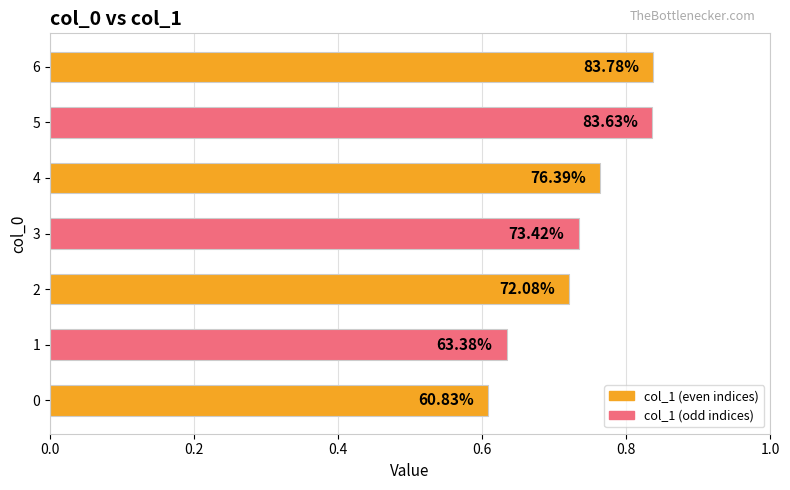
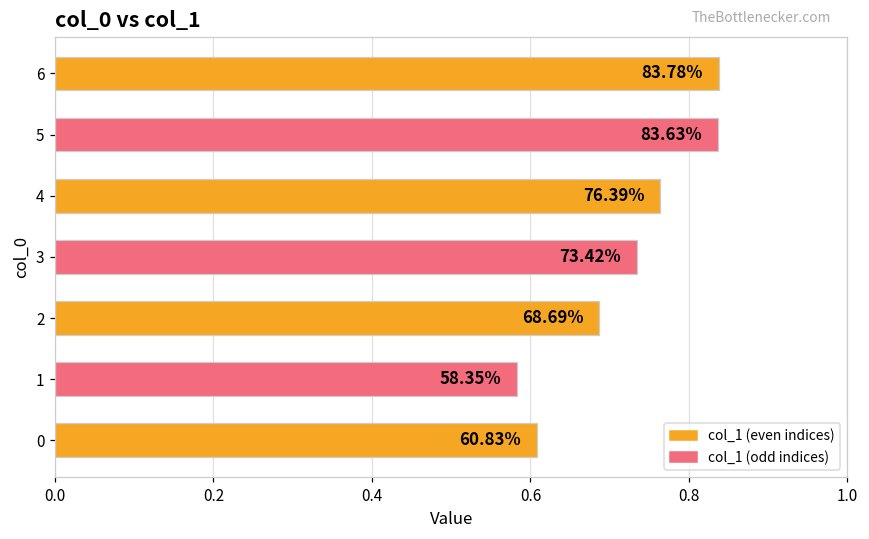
  {
    "6": "83.78%",
    "5": "83.63%",
    "4": "76.39%",
    "3": "73.42%",
-   "2": "72.08%",
-   "1": "63.38%",
+   "2": "68.69%",
+   "1": "58.35%",
    "0": "60.83%"
  }
